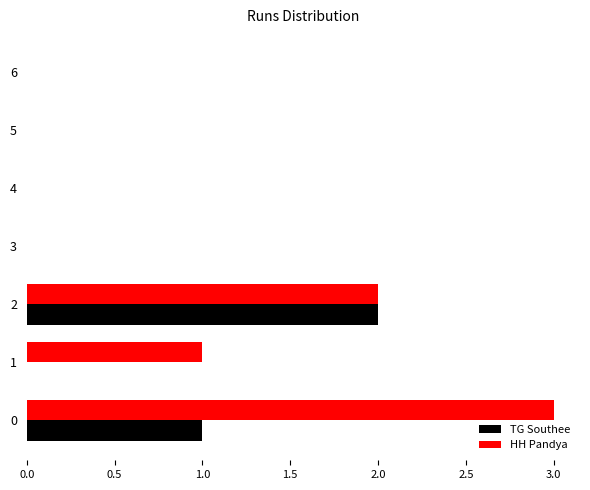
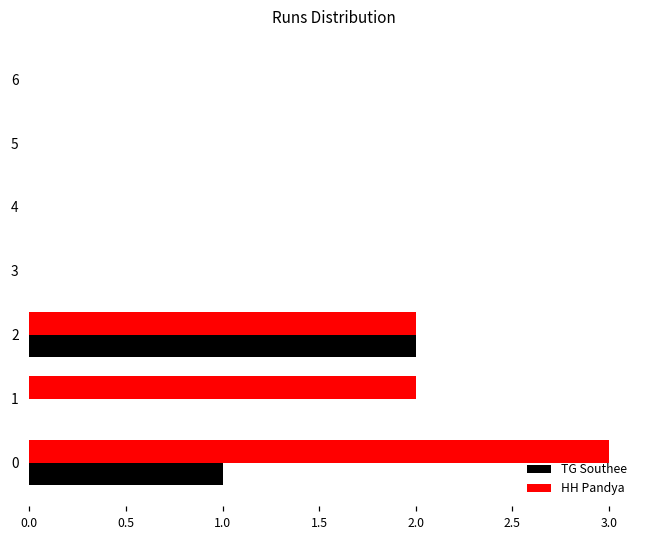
  {
    "TG Southee": {
      "6": 0,
      "5": 0,
      "4": 0,
      "3": 0,
      "2": 2,
      "1": 0,
      "0": 1
    },
    "HH Pandya": {
      "6": 0,
      "5": 0,
      "4": 0,
      "3": 0,
      "2": 2,
-     "1": 1,
+     "1": 2,
      "0": 3
    }
  }
